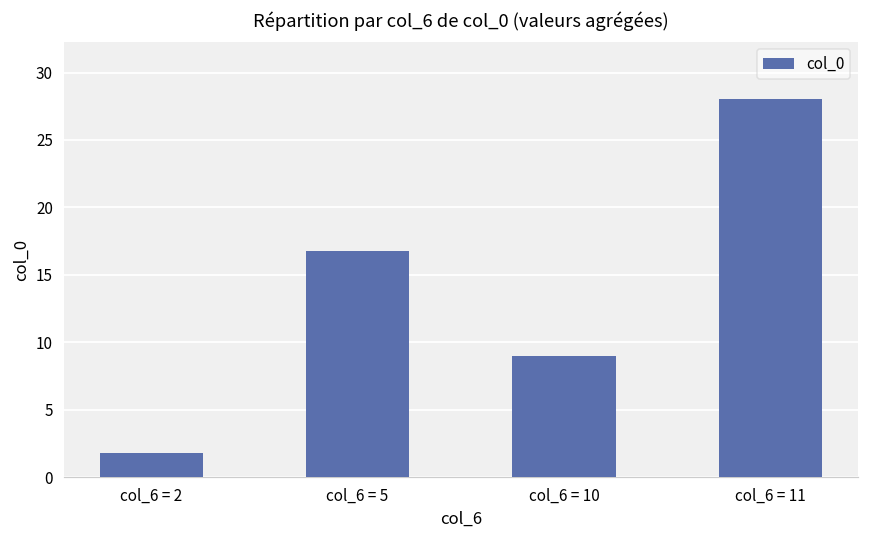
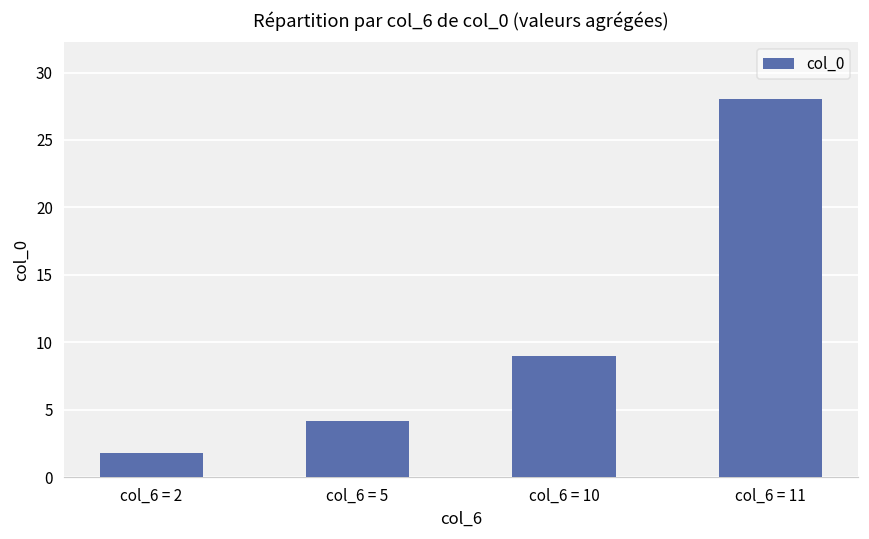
  {
    "col_6 = 2": 1.8,
-   "col_6 = 5": 16.8,
+   "col_6 = 5": 4.1,
    "col_6 = 10": 9.0,
    "col_6 = 11": 28.1
  }
